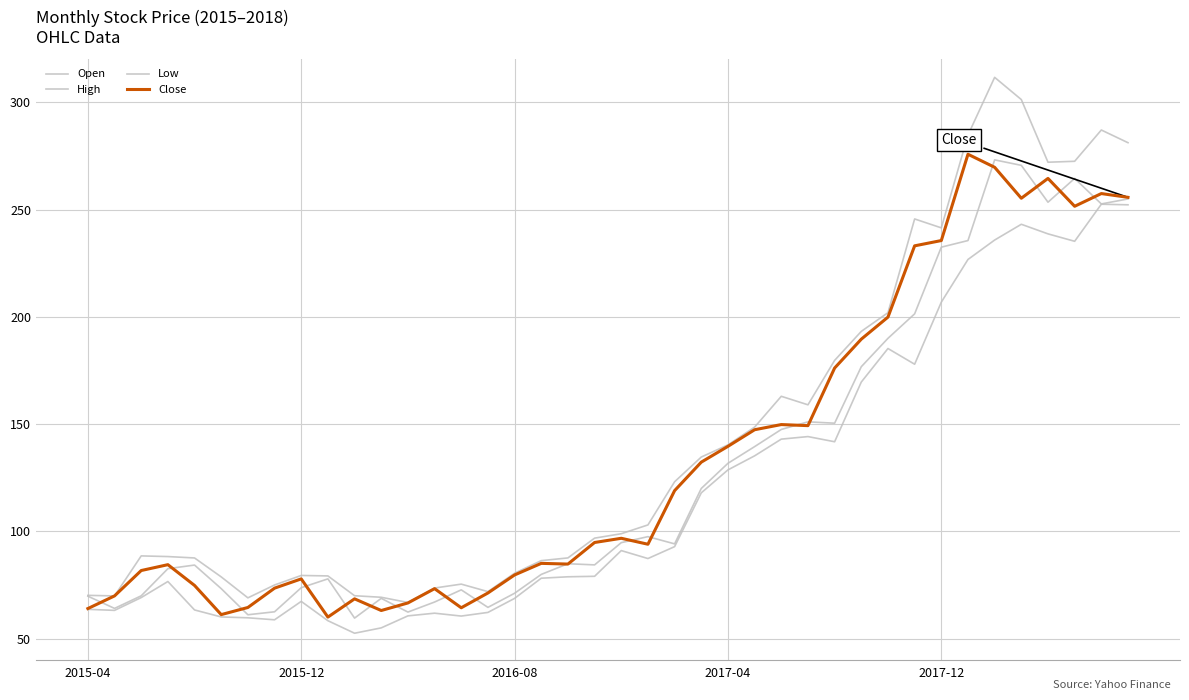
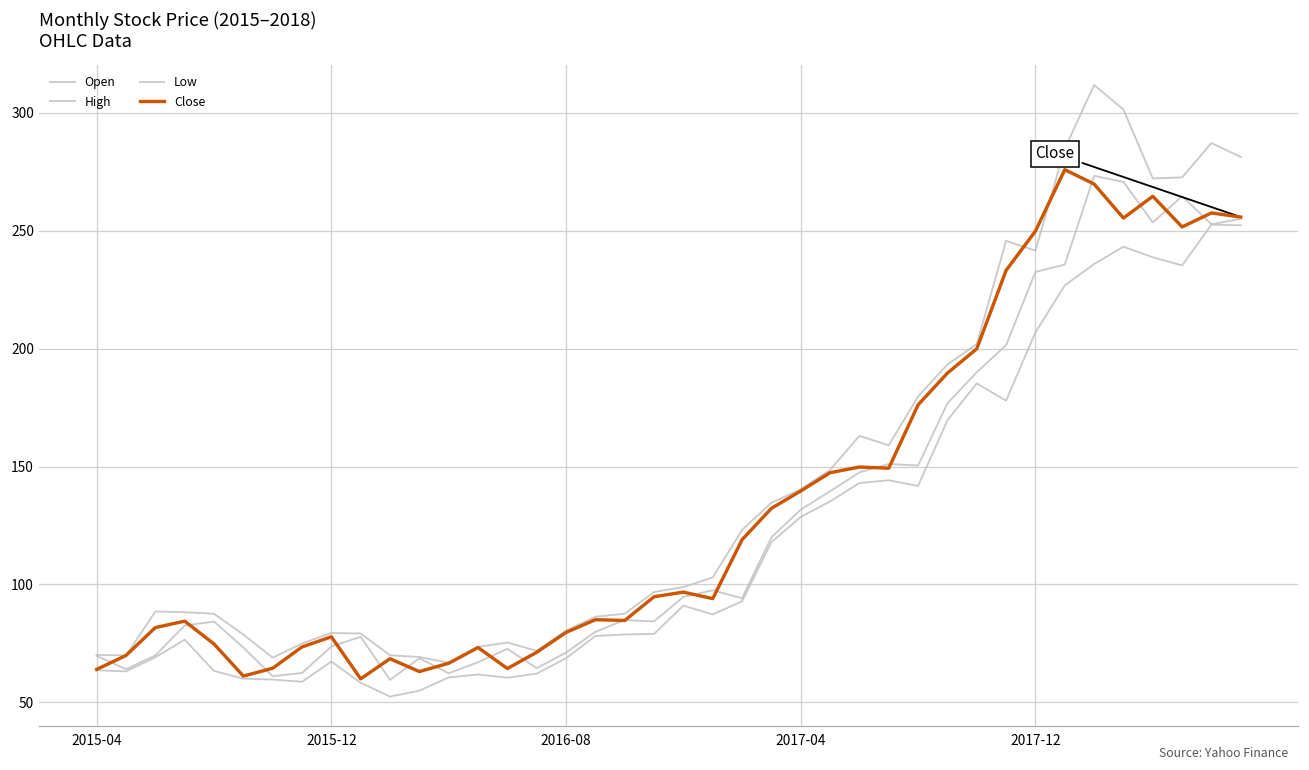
  {
    "Close": {
      "2015-12": 78,
-     "2017-12": 236
+     "2017-12": 250
    }
  }
